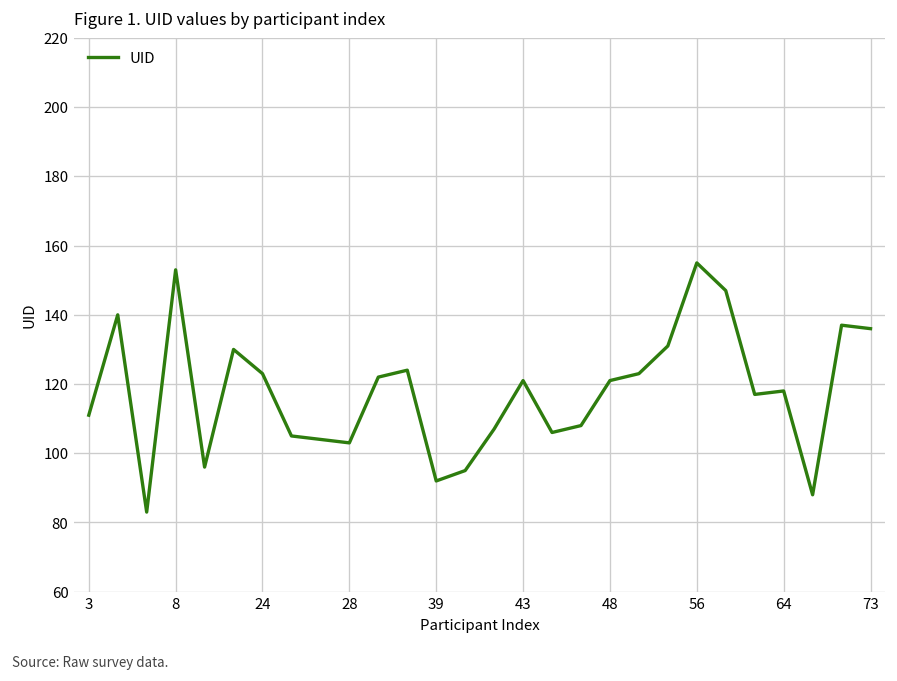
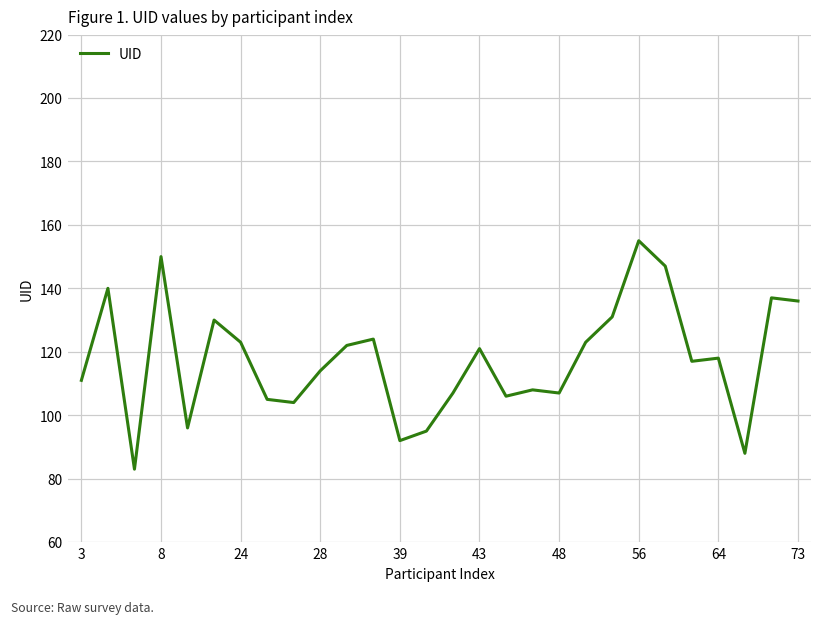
  {
    "3": 111,
-   "8": 153,
+   "8": 150,
    "24": 123,
-   "28": 103,
+   "28": 114,
    "39": 92,
    "43": 121,
-   "48": 121,
+   "48": 107,
    "56": 155,
    "64": 118,
    "73": 136
  }
